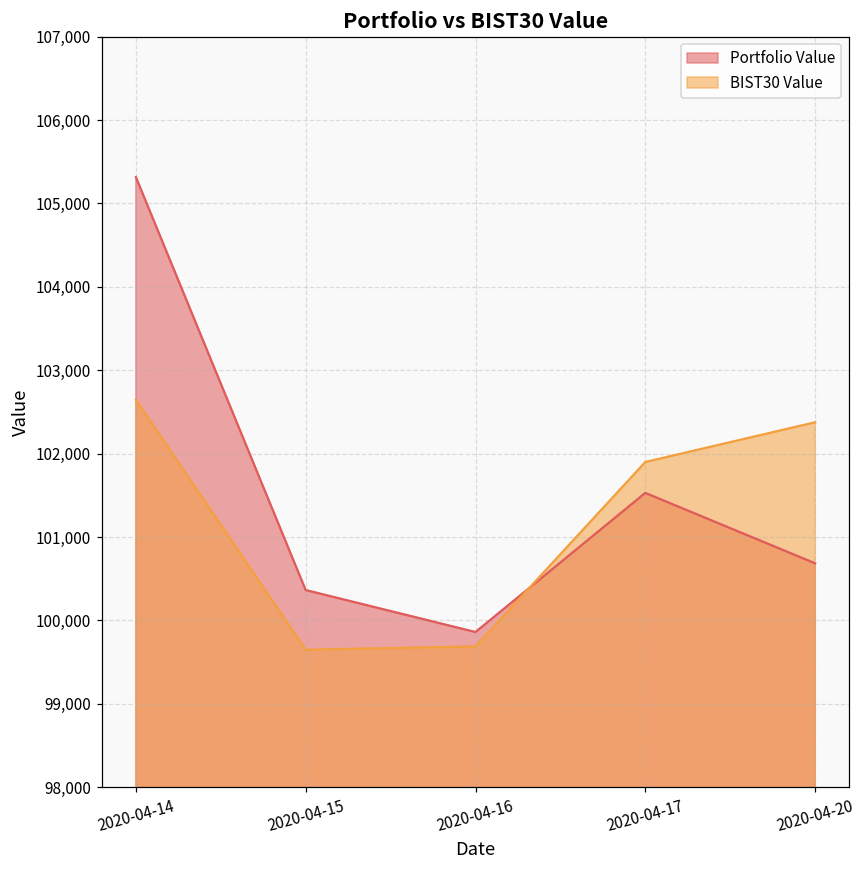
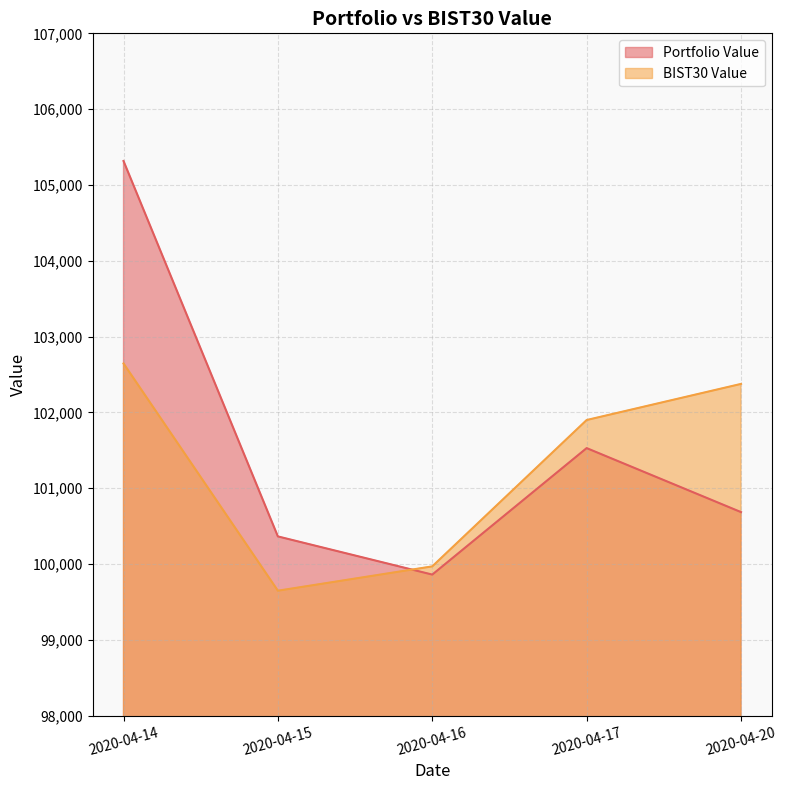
  {
    "Portfolio Value": {
      "2020-04-14": "105,300",
      "2020-04-15": "100,400",
      "2020-04-16": "99,900",
      "2020-04-17": "101,500",
      "2020-04-20": "100,700"
    },
    "BIST30 Value": {
      "2020-04-14": "102,600",
      "2020-04-15": "99,600",
-     "2020-04-16": "99,700",
+     "2020-04-16": "100,000",
      "2020-04-17": "101,900",
      "2020-04-20": "102,400"
    }
  }
